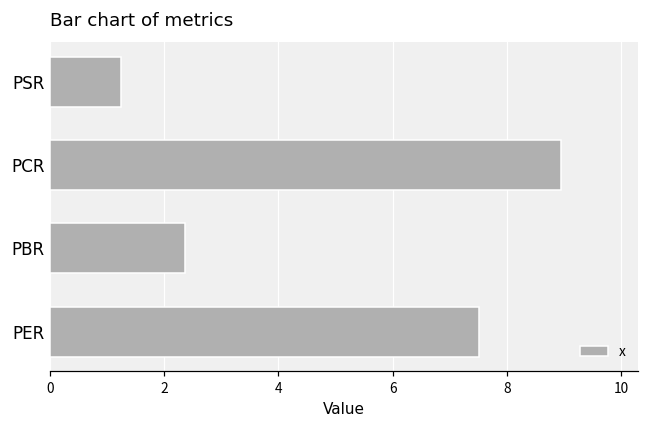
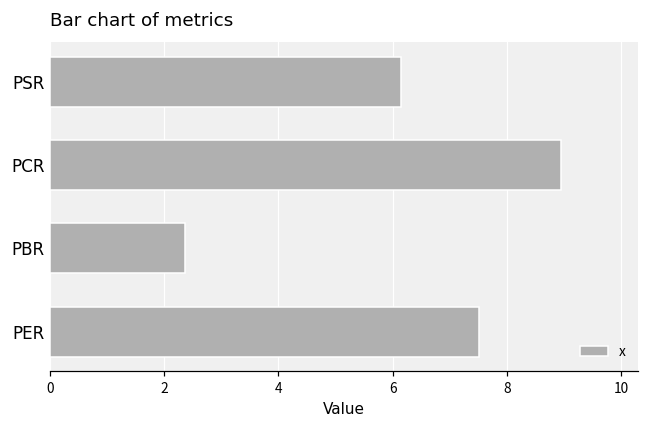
  {
-   "PSR": 1.2,
+   "PSR": 6.2,
    "PCR": 9.0,
    "PBR": 2.4,
    "PER": 7.5
  }
